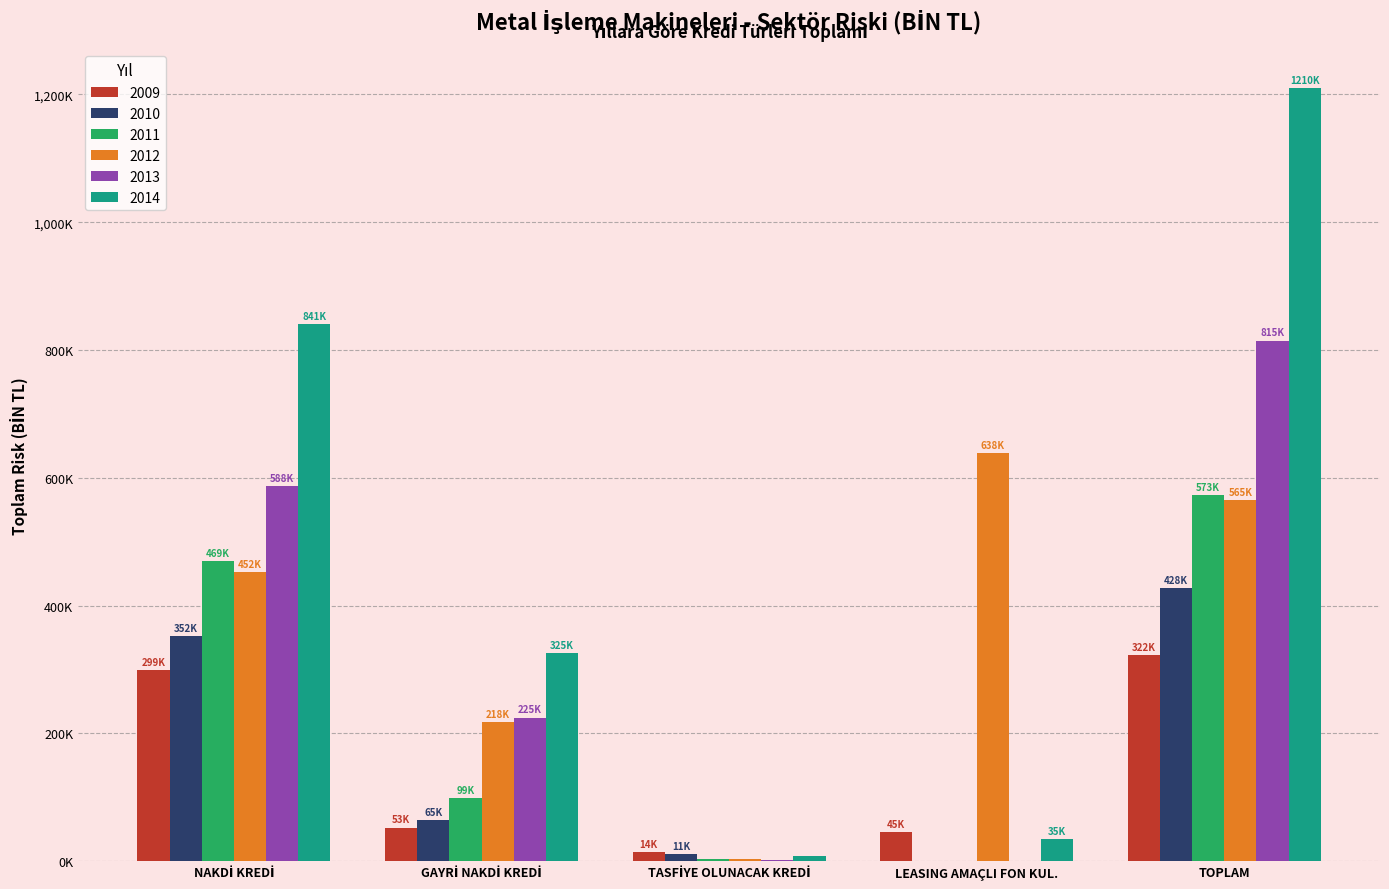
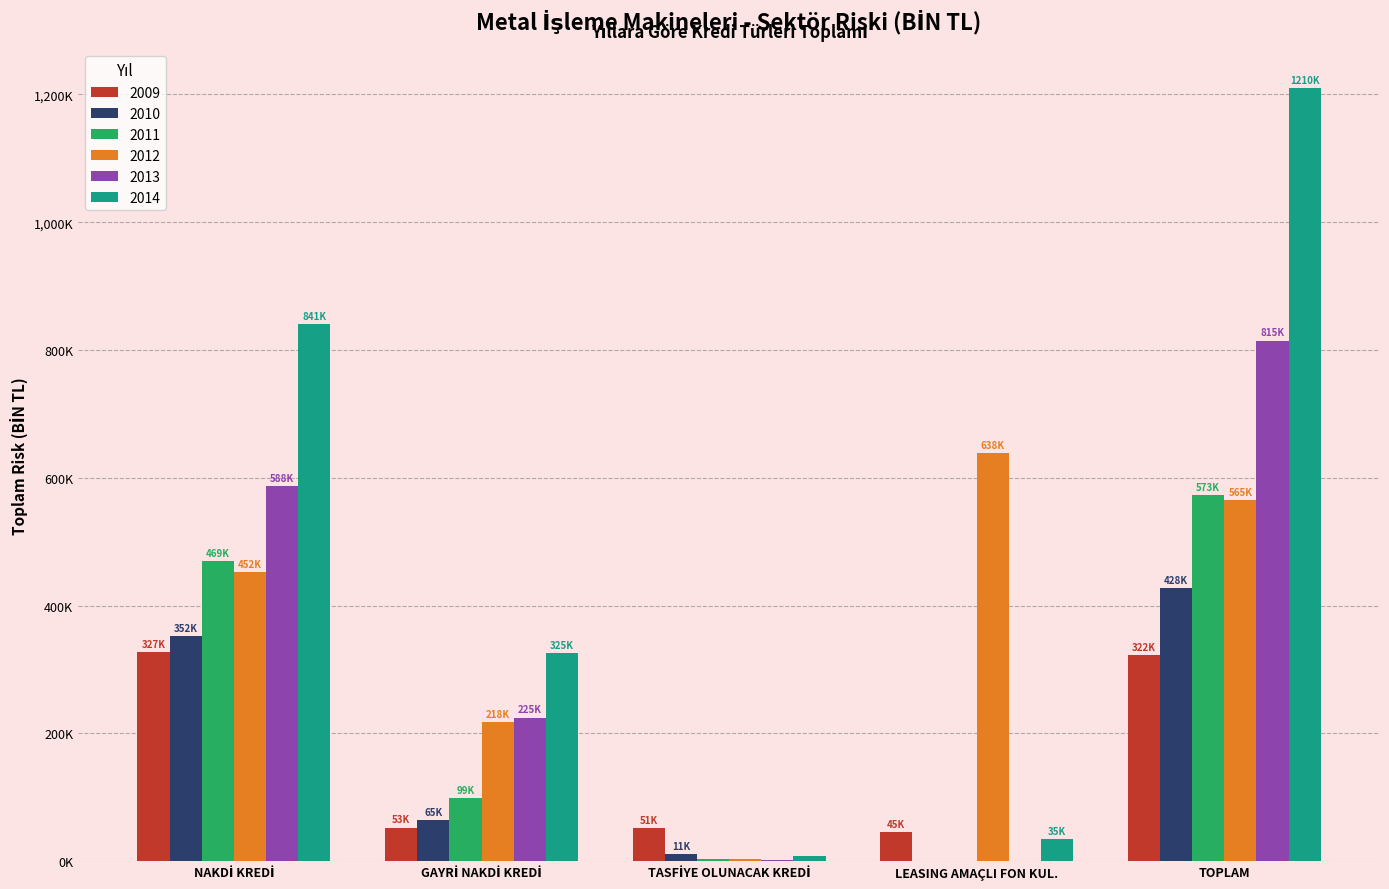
  {
    "2009": {
-     "NAKDİ KREDİ": "299K",
+     "NAKDİ KREDİ": "327K",
      "GAYRİ NAKDİ KREDİ": "53K",
-     "TASFİYE OLUNACAK KREDİ": "14K",
+     "TASFİYE OLUNACAK KREDİ": "51K",
      "LEASING AMAÇLI FON KUL.": "45K",
      "TOPLAM": "322K"
    },
    "2010": {
      "NAKDİ KREDİ": "352K",
      "GAYRİ NAKDİ KREDİ": "65K",
      "TASFİYE OLUNACAK KREDİ": "11K",
      "TOPLAM": "428K"
    },
    "2012": {
      "NAKDİ KREDİ": "452K",
      "GAYRİ NAKDİ KREDİ": "218K",
      "LEASING AMAÇLI FON KUL.": "638K",
      "TOPLAM": "565K"
    },
    "2013": {
      "NAKDİ KREDİ": "588K",
      "GAYRİ NAKDİ KREDİ": "225K",
      "TOPLAM": "815K"
    }
  }
